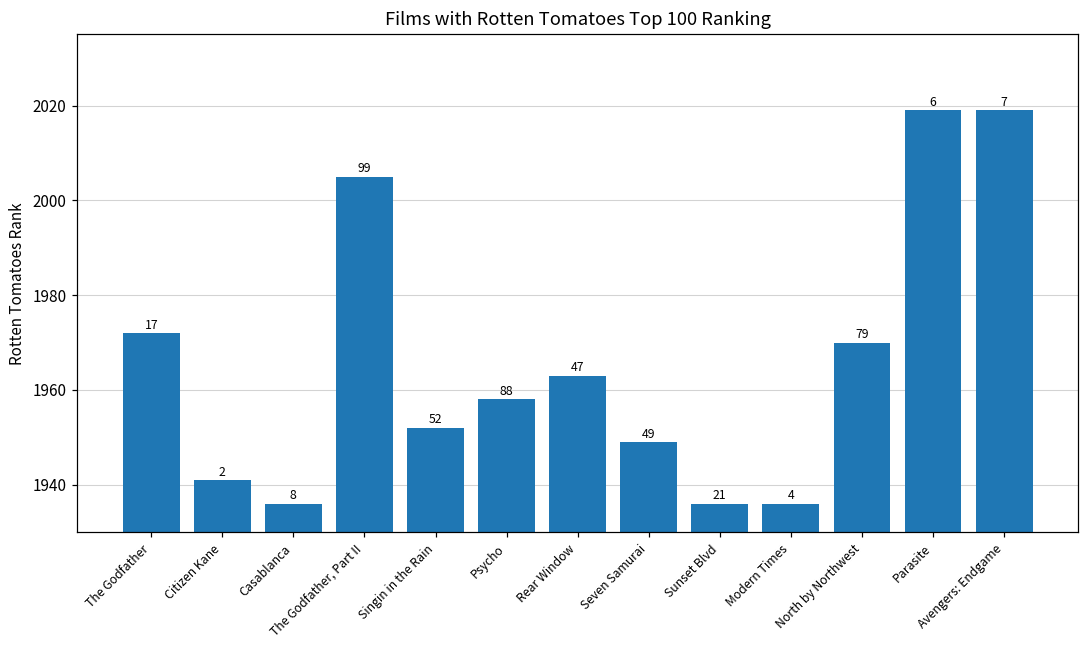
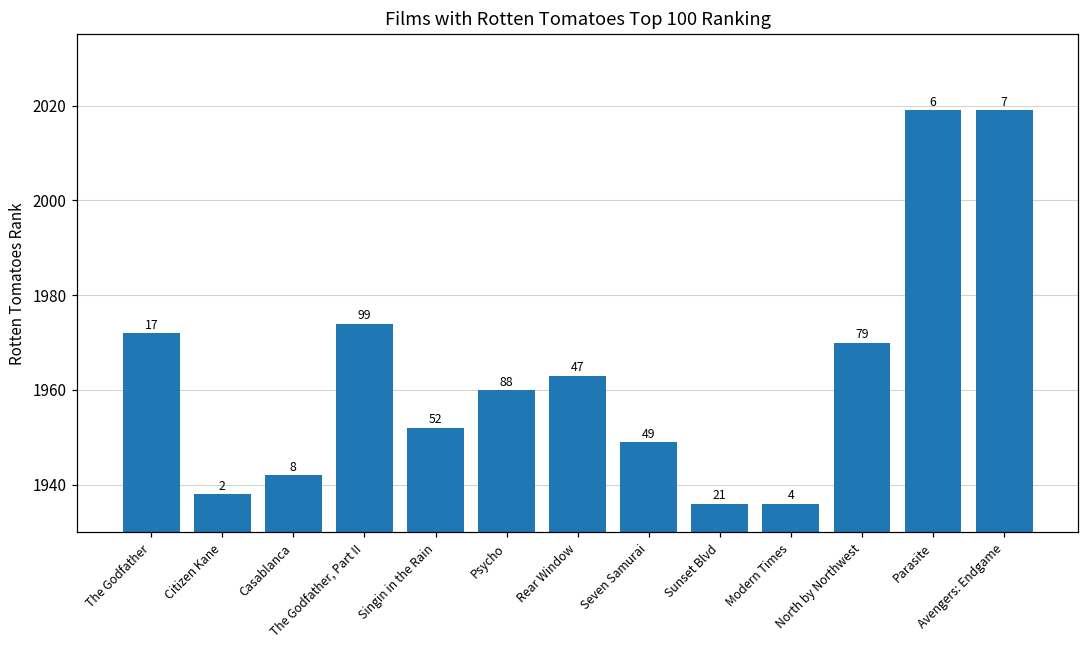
  {
-   "Citizen Kane": 1941,
-   "Casablanca": 1936,
-   "The Godfather, Part II": 2005,
-   "Psycho": 1958
+   "Citizen Kane": 1938,
+   "Casablanca": 1942,
+   "The Godfather, Part II": 1974,
+   "Psycho": 1960
  }
